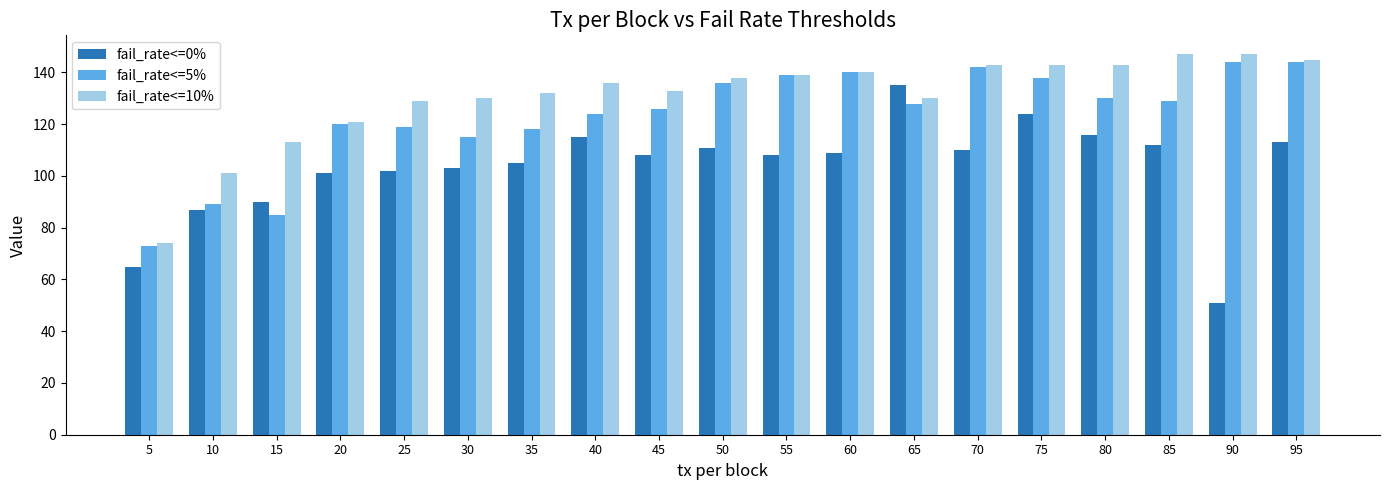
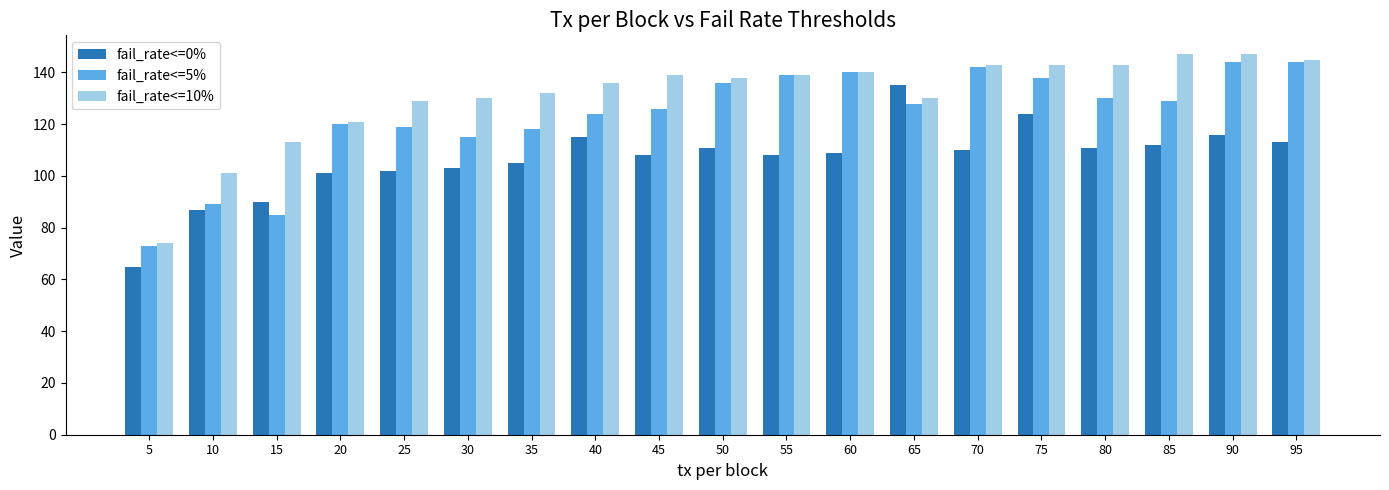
  {
    "fail_rate<=0%": {
      "5": 65,
      "10": 87,
      "15": 90,
      "20": 101,
      "25": 102,
      "30": 103,
      "35": 105,
      "40": 115,
      "45": 108,
      "50": 111,
      "55": 108,
      "60": 109,
      "65": 135,
      "70": 110,
      "75": 124,
-     "80": 116,
+     "80": 111,
      "85": 112,
-     "90": 51,
+     "90": 116,
      "95": 113
    },
    "fail_rate<=5%": {
      "5": 73,
      "10": 89,
      "15": 85,
      "20": 120,
      "25": 119,
      "30": 115,
      "35": 118,
      "40": 124,
      "45": 126,
      "50": 136,
      "55": 139,
      "60": 140,
      "65": 128,
      "70": 142,
      "75": 138,
      "80": 130,
      "85": 129,
      "90": 144,
      "95": 144
    },
    "fail_rate<=10%": {
      "5": 74,
      "10": 101,
      "15": 113,
      "20": 121,
      "25": 129,
      "30": 130,
      "35": 132,
      "40": 136,
-     "45": 133,
+     "45": 139,
      "50": 138,
      "55": 139,
      "60": 140,
      "65": 130,
      "70": 143,
      "75": 143,
      "80": 143,
      "85": 147,
      "90": 147,
      "95": 145
    }
  }
